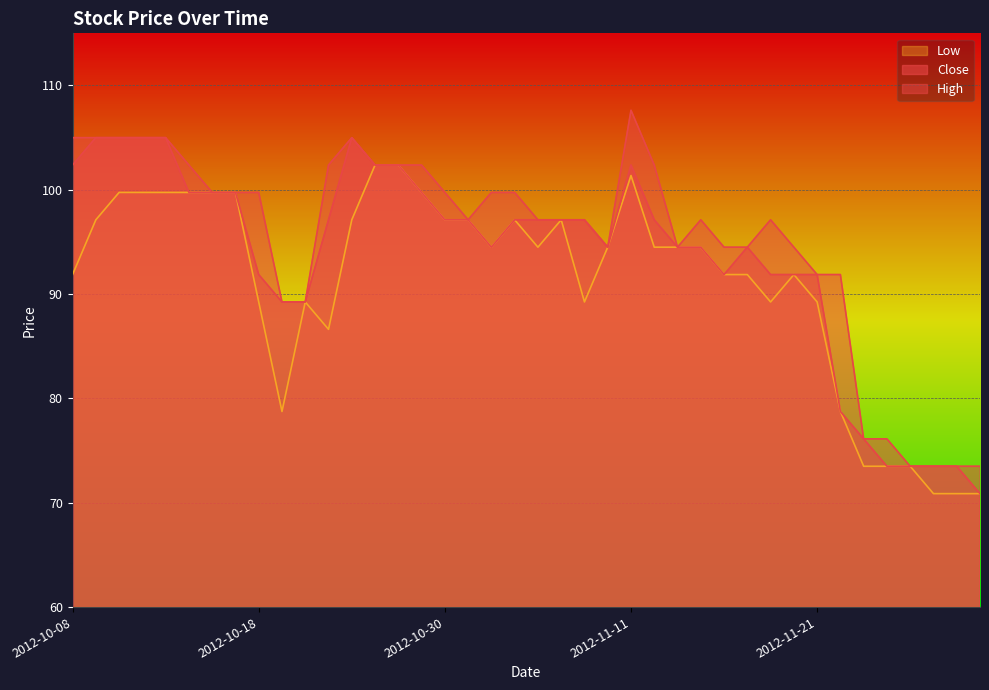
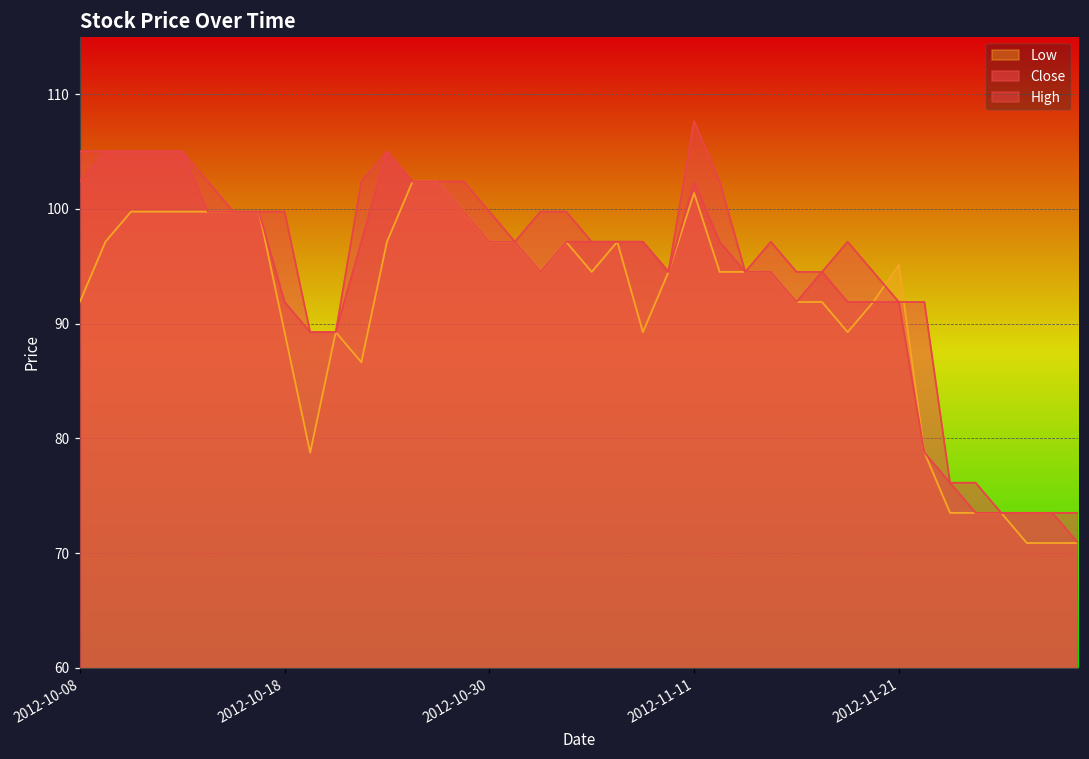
  {
    "Low": {
      "2012-10-08": 91.9,
      "2012-10-18": 89.3,
      "2012-11-11": 101.4,
-     "2012-11-21": 89.3
+     "2012-11-21": 95.1
    }
  }
